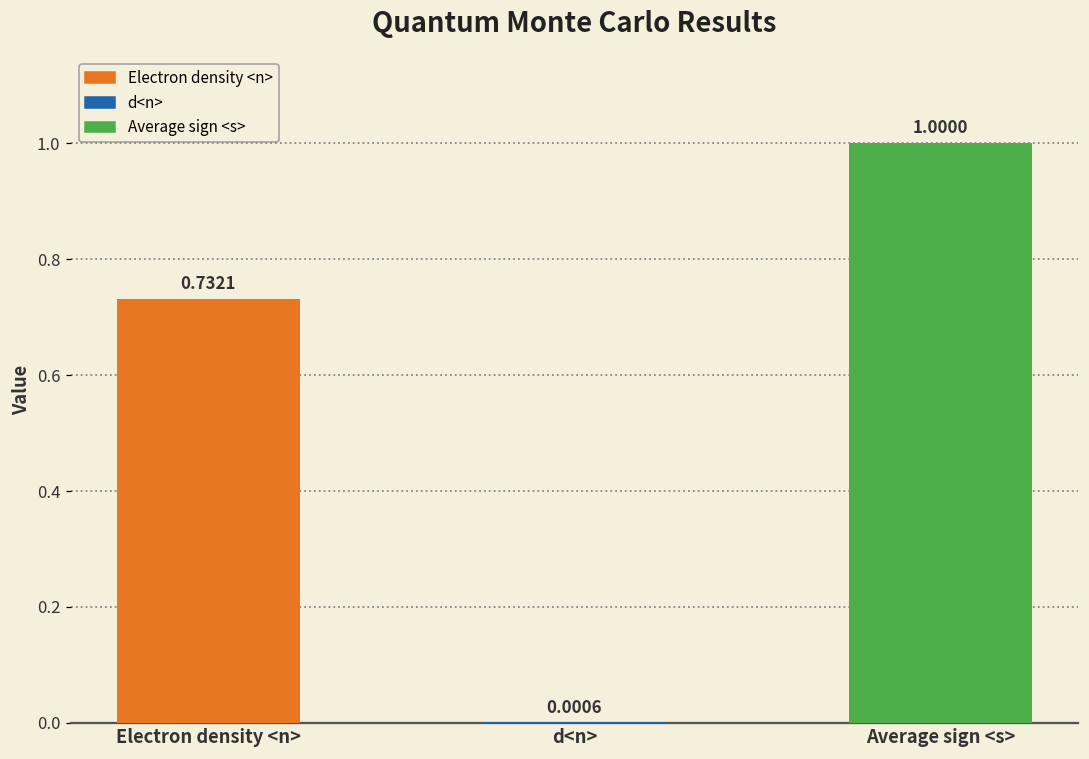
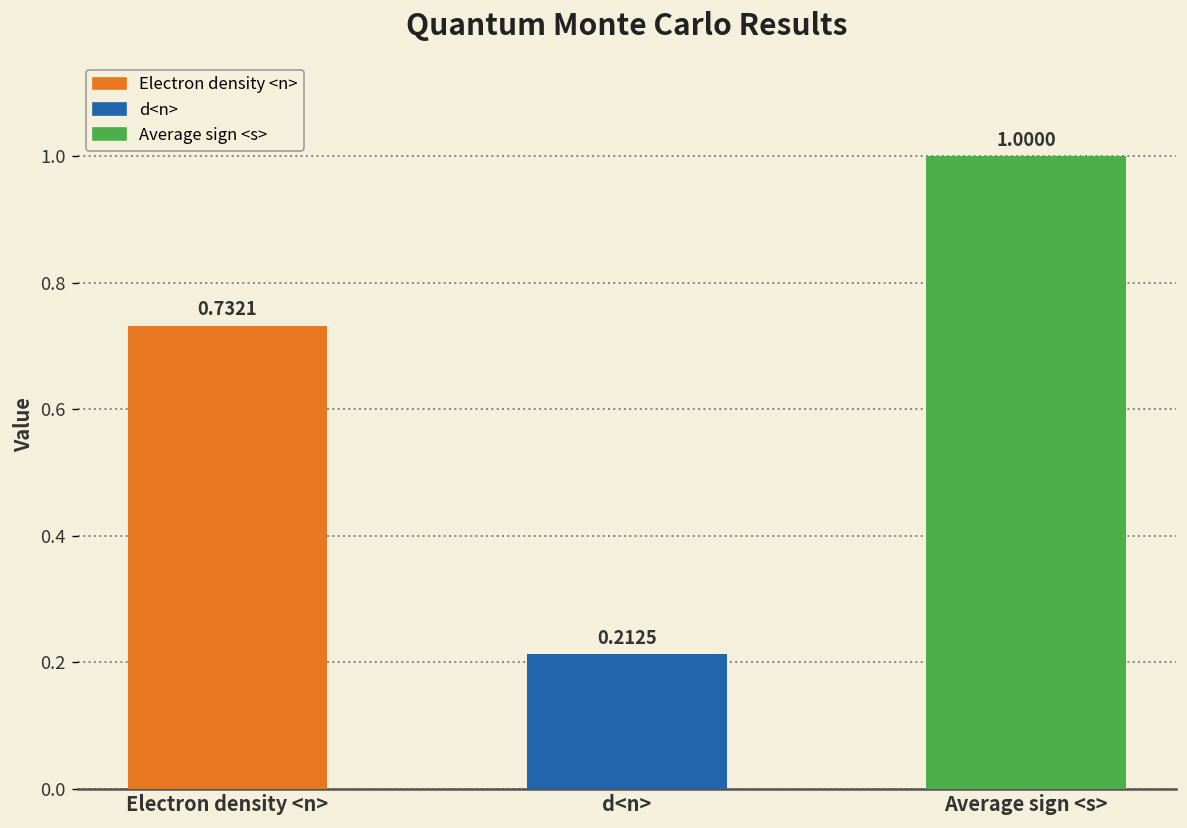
  {
    "Electron density <n>": 0.7321,
-   "d<n>": 0.0006,
+   "d<n>": 0.2125,
    "Average sign <s>": 1.0000
  }
